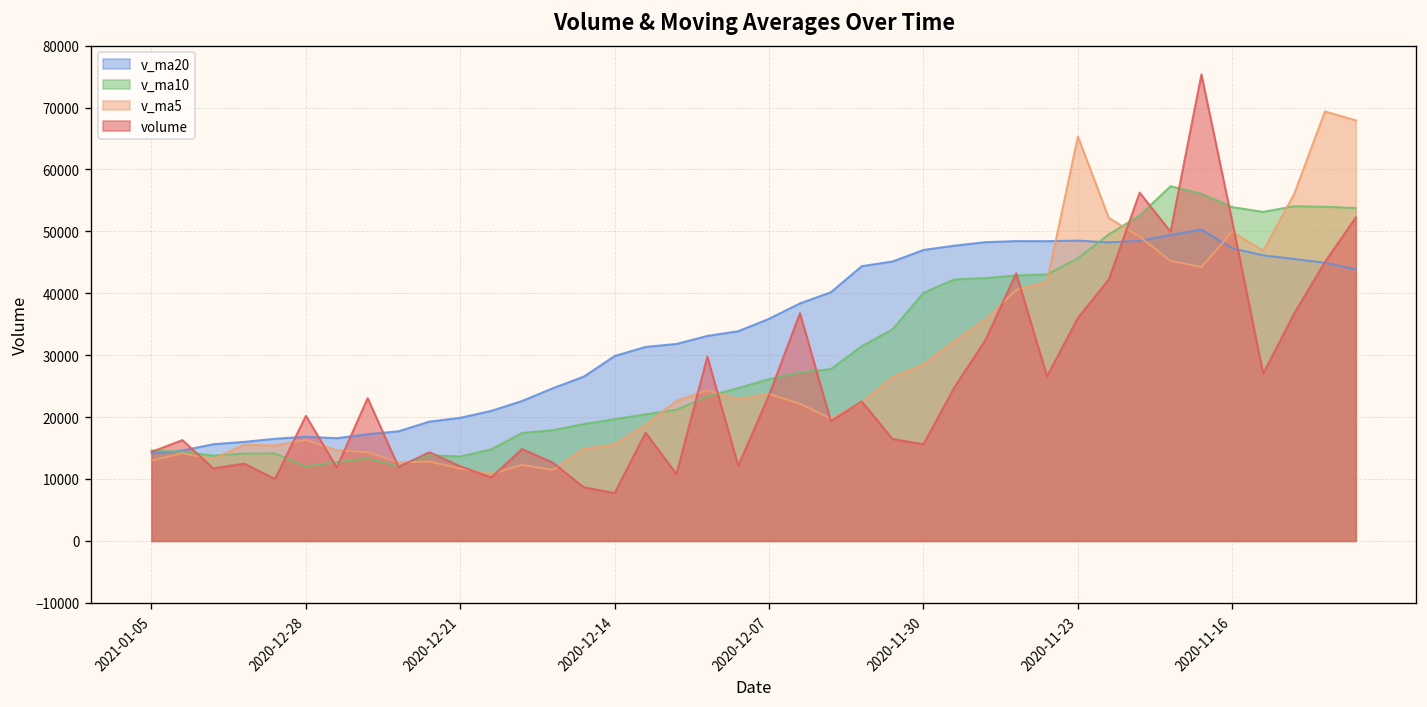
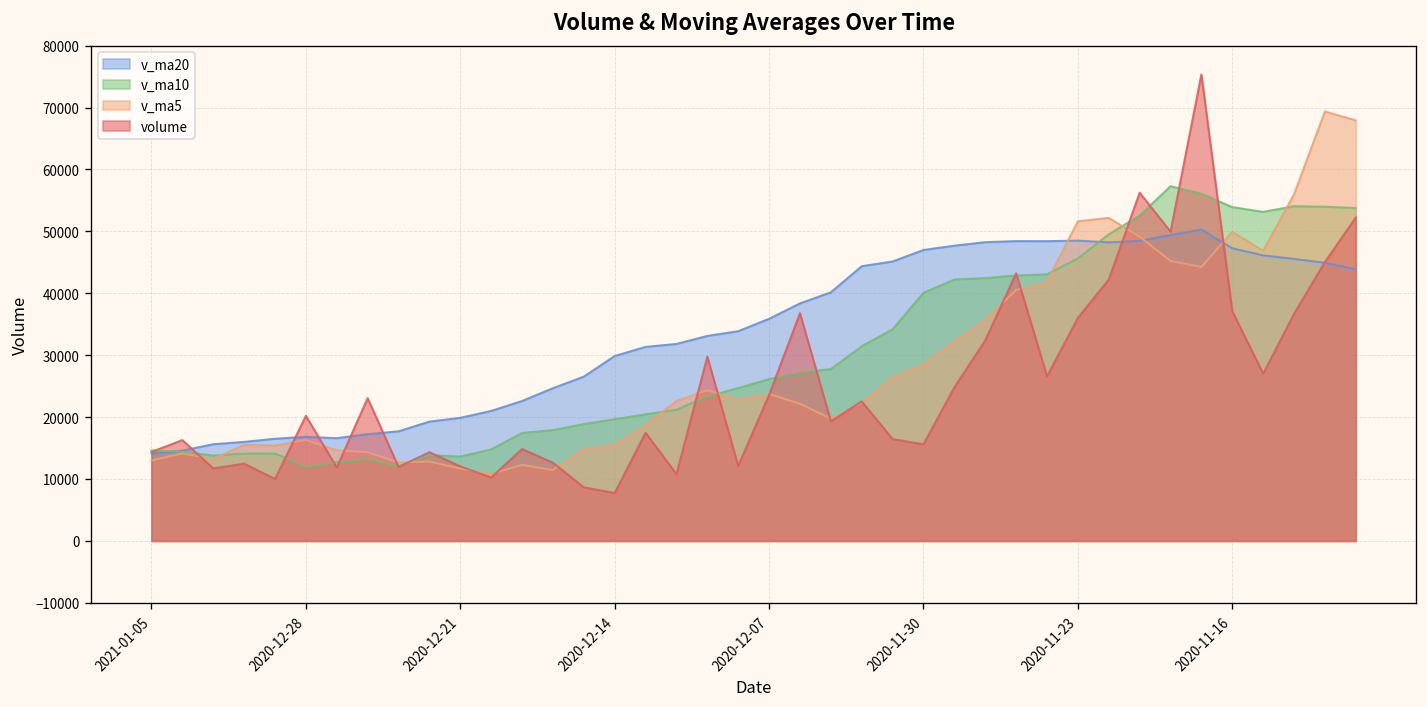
  {
    "v_ma20": {
      "2020-12-28": 17000,
      "2020-12-21": 20000,
      "2020-12-14": 30000,
      "2020-12-07": 36000,
      "2020-11-30": 47000,
      "2020-11-23": 49000,
      "2020-11-16": 47000
    },
    "v_ma10": {
      "2020-12-28": 12000,
      "2020-12-21": 14000,
      "2020-12-14": 20000,
      "2020-12-07": 26000,
      "2020-11-30": 40000,
      "2020-11-23": 46000,
      "2020-11-16": 54000
    },
    "v_ma5": {
      "2021-01-05": 13000,
      "2020-12-28": 16000,
      "2020-12-14": 16000,
      "2020-11-30": 29000,
-     "2020-11-23": 65000,
+     "2020-11-23": 52000,
      "2020-11-16": 50000
    },
    "volume": {
      "2020-12-28": 20000,
      "2020-12-14": 8000,
      "2020-11-30": 16000,
      "2020-11-23": 36000,
-     "2020-11-16": 52000
+     "2020-11-16": 37000
    }
  }
